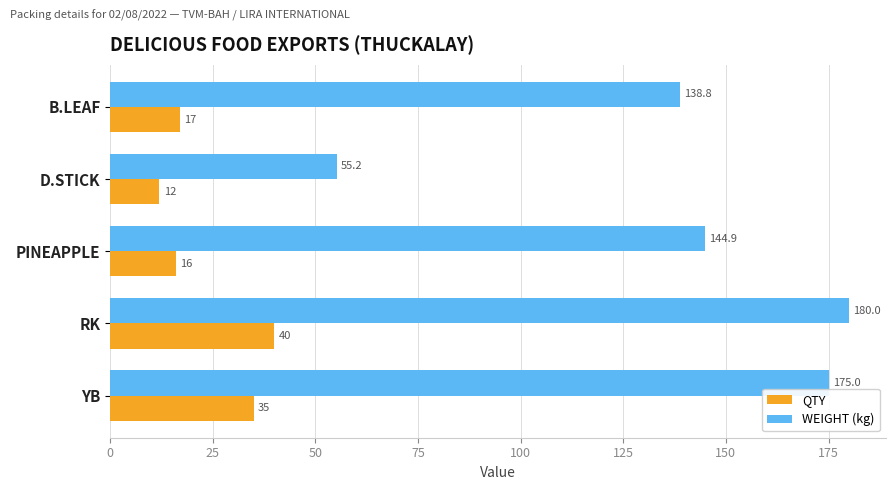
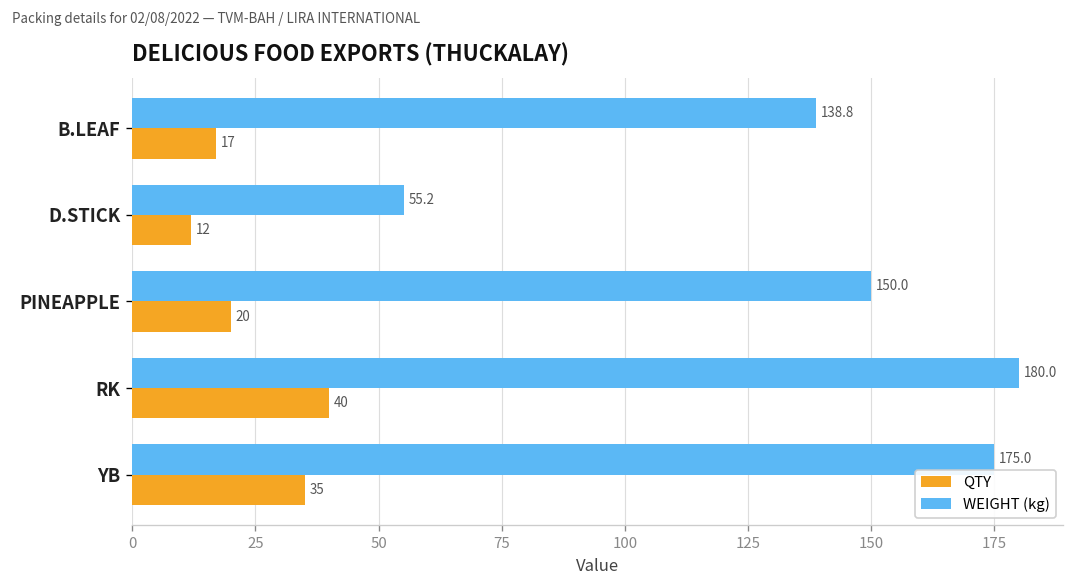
  {
    "QTY": {
      "B.LEAF": 17,
      "D.STICK": 12,
-     "PINEAPPLE": 16,
+     "PINEAPPLE": 20,
      "RK": 40,
      "YB": 35
    },
    "WEIGHT (kg)": {
      "B.LEAF": 138.8,
      "D.STICK": 55.2,
-     "PINEAPPLE": 144.9,
+     "PINEAPPLE": 150.0,
      "RK": 180.0,
      "YB": 175.0
    }
  }
